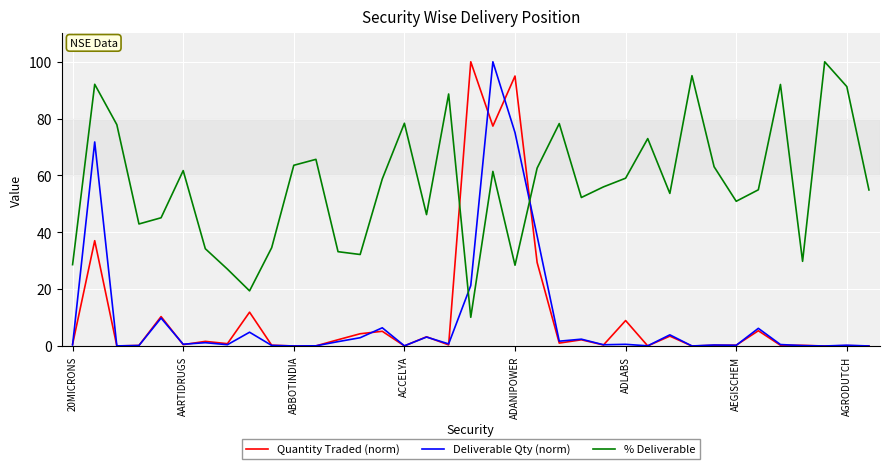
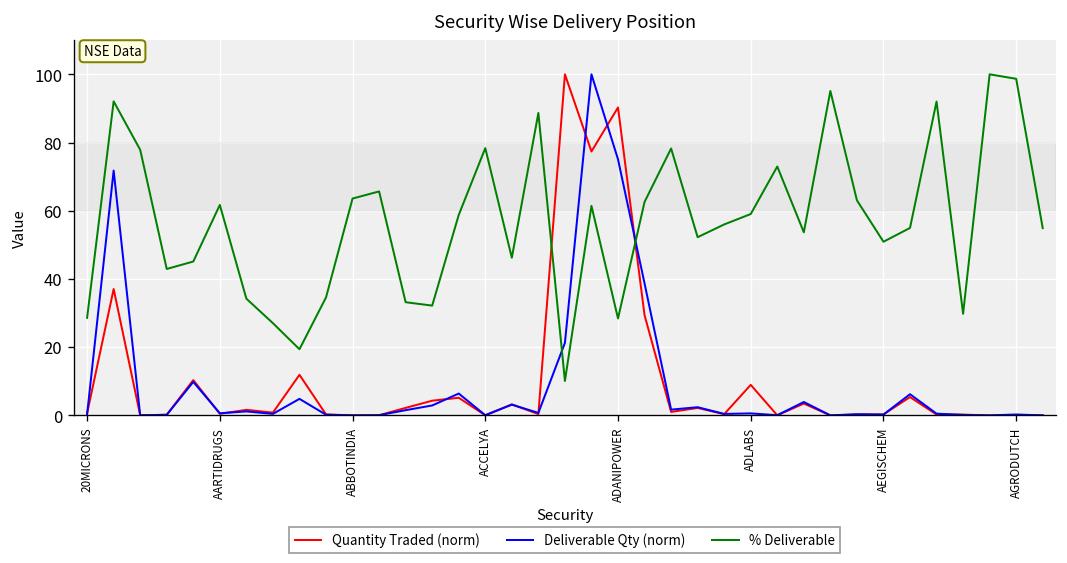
  {
    "Quantity Traded (norm)": {
-     "ADANIPOWER": 95,
+     "ADANIPOWER": 90,
      "ADLABS": 9
    },
    "Deliverable Qty (norm)": {
      "ADANIPOWER": 75,
      "ADLABS": 1
    },
    "% Deliverable": {
      "20MICRONS": 29,
      "AARTIDRUGS": 62,
      "ABBOTINDIA": 64,
      "ACCELYA": 78,
      "ADANIPOWER": 28,
      "ADLABS": 59,
      "AEGISCHEM": 51,
-     "AGRODUTCH": 91
+     "AGRODUTCH": 99
    }
  }
